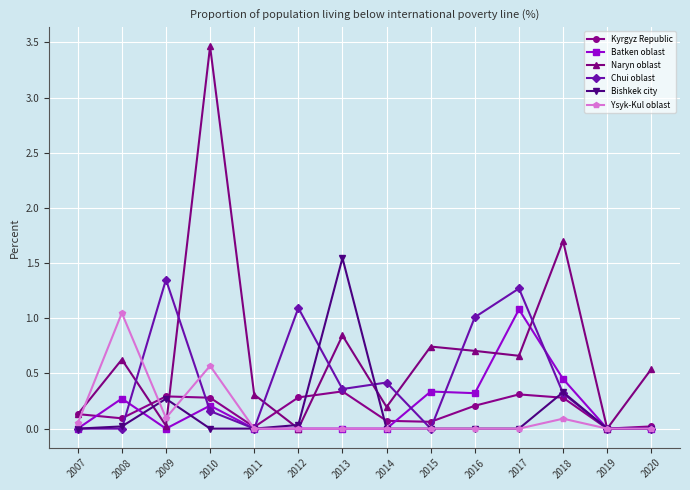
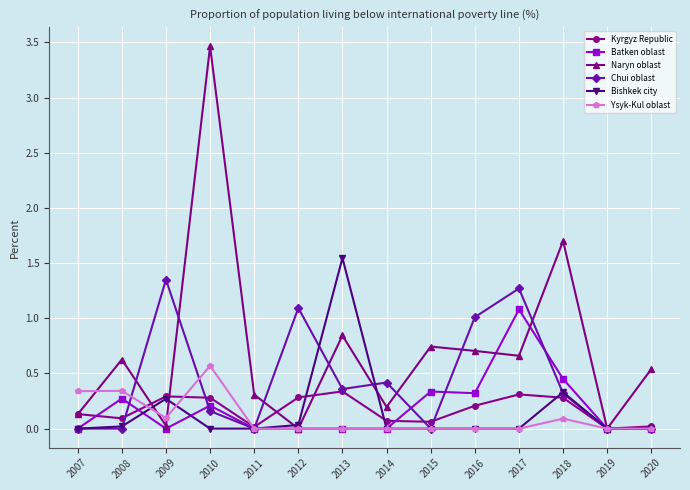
  {
    "Ysyk-Kul oblast": {
-     "2007": 0.05,
-     "2008": 1.05,
+     "2007": 0.34,
+     "2008": 0.34,
      "2009": 0.10,
      "2010": 0.57,
      "2018": 0.09
    }
  }
